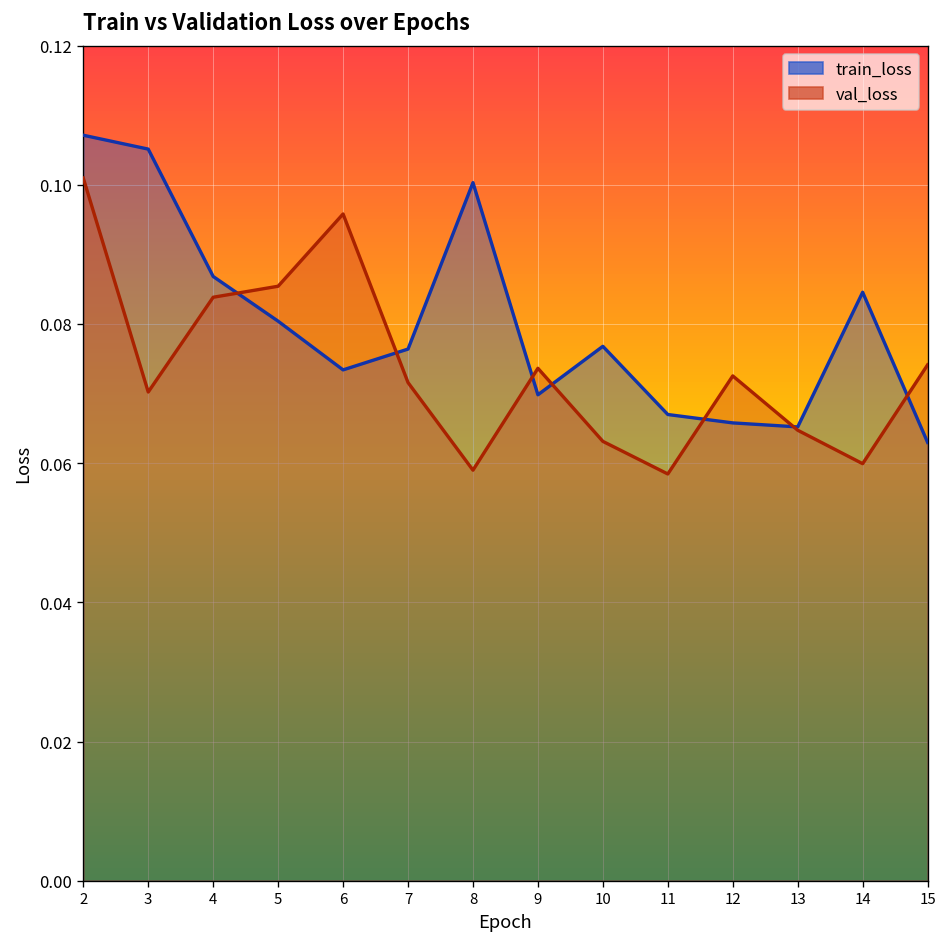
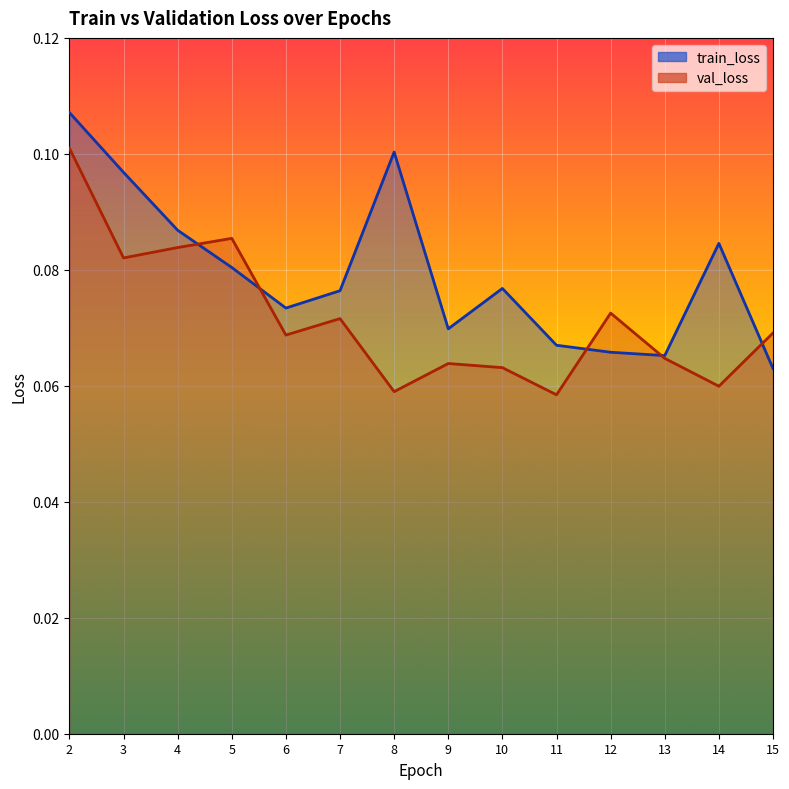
  {
    "train_loss": {
      "2": 0.107,
-     "3": 0.105,
+     "3": 0.097,
      "4": 0.087,
      "5": 0.080,
      "6": 0.073,
      "7": 0.076,
      "8": 0.100,
      "9": 0.070,
      "10": 0.077,
      "11": 0.067,
      "12": 0.066,
      "13": 0.065,
      "14": 0.085,
      "15": 0.063
    },
    "val_loss": {
      "2": 0.101,
-     "3": 0.070,
+     "3": 0.082,
      "4": 0.084,
      "5": 0.085,
-     "6": 0.096,
+     "6": 0.069,
      "7": 0.072,
      "8": 0.059,
-     "9": 0.074,
+     "9": 0.064,
      "10": 0.063,
      "11": 0.058,
      "12": 0.073,
      "13": 0.065,
      "14": 0.060,
-     "15": 0.074
+     "15": 0.069
    }
  }
